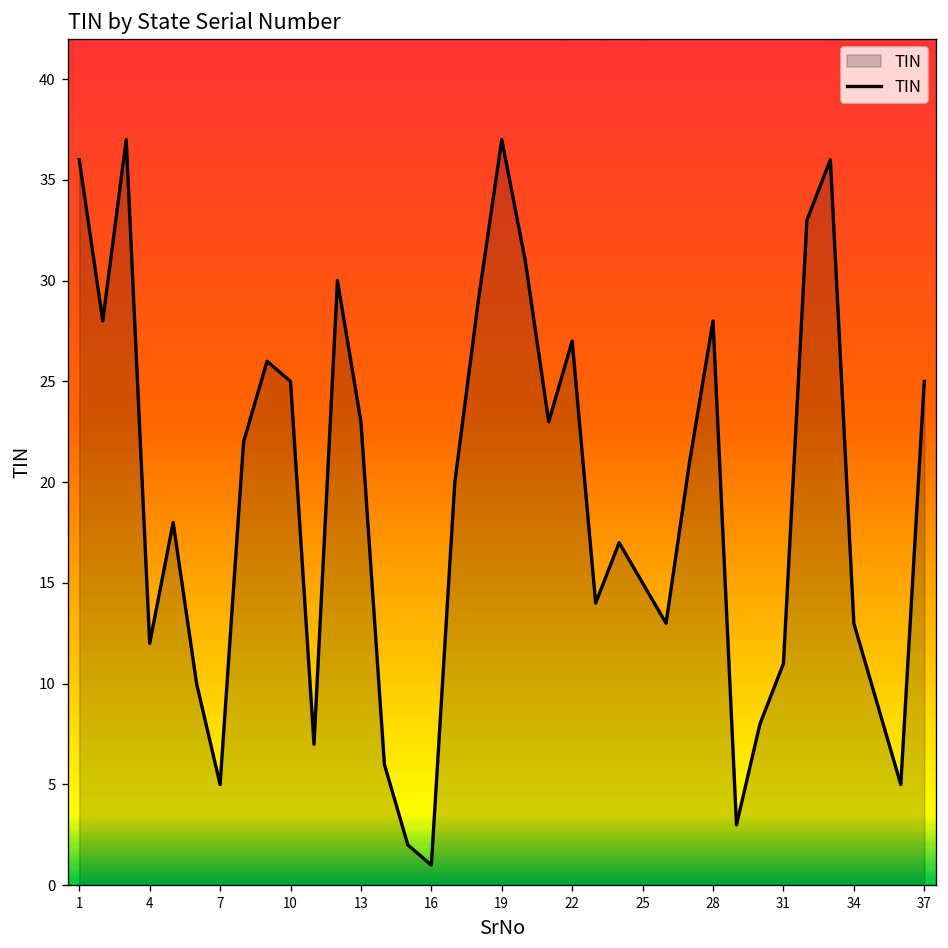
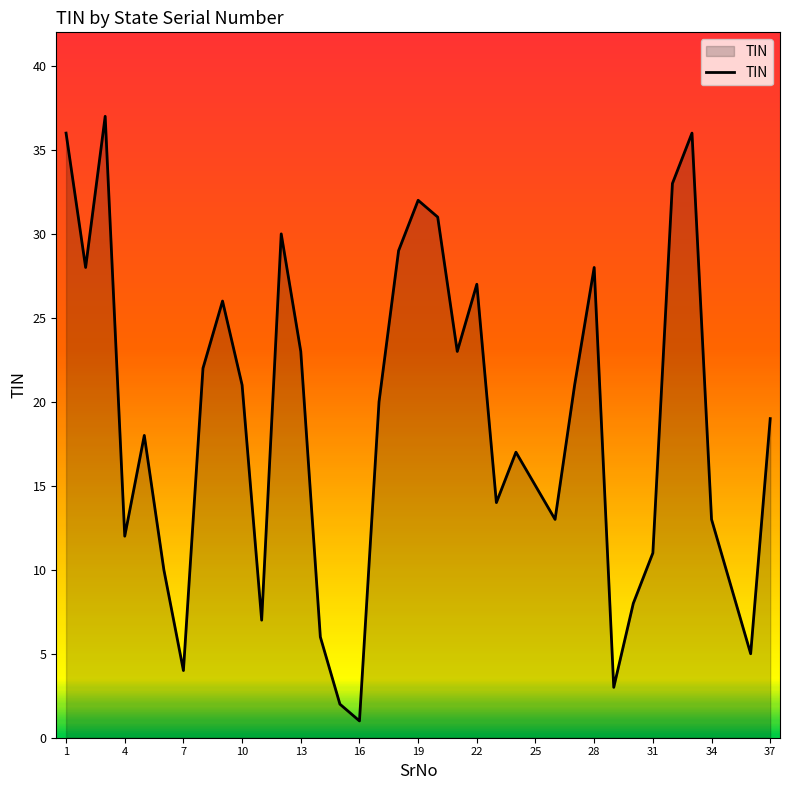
  {
    "1": 36,
    "4": 12,
-   "7": 5,
-   "10": 25,
+   "7": 4,
+   "10": 21,
    "13": 23,
    "16": 1,
-   "19": 37,
+   "19": 32,
    "22": 27,
    "25": 15,
    "28": 28,
    "31": 11,
    "34": 13,
-   "37": 25
+   "37": 19
  }
